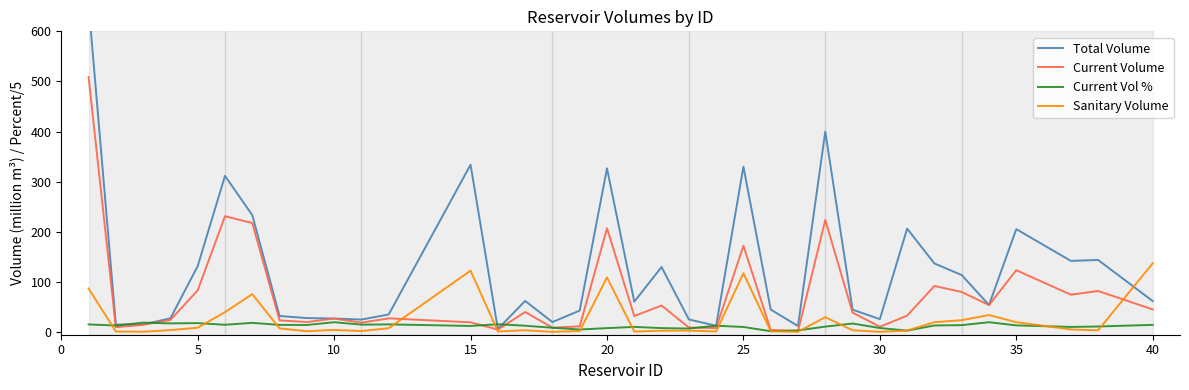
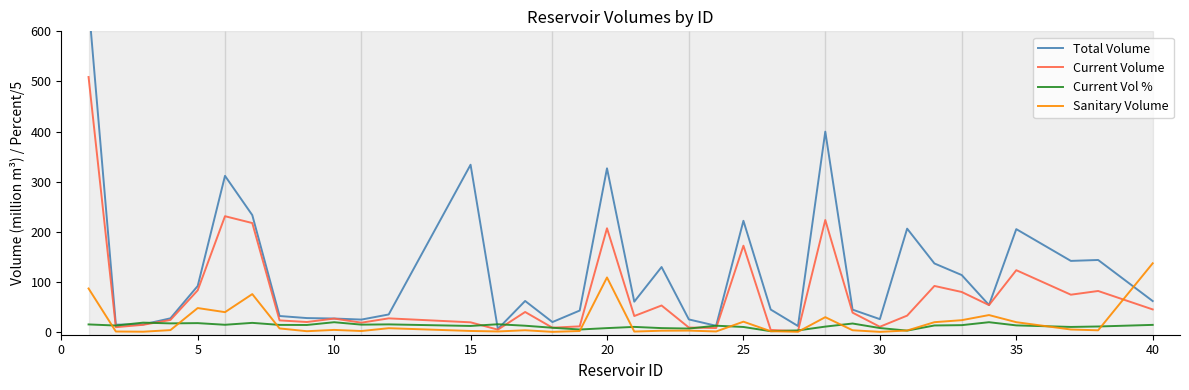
  {
    "Total Volume": {
-     "5": 130,
+     "5": 90,
      "15": 330,
      "20": 330,
-     "25": 330,
+     "25": 220,
      "30": 30,
      "35": 210,
      "40": 60
    },
    "Current Volume": {
      "5": 80,
      "15": 20,
      "20": 210,
      "25": 170,
      "35": 120,
      "40": 50
    },
    "Current Vol %": {
      "5": 20,
      "10": 20,
      "15": 10,
      "20": 10,
      "25": 10,
      "35": 10,
      "40": 10
    },
    "Sanitary Volume": {
-     "5": 10,
+     "5": 50,
      "10": 0,
-     "15": 120,
+     "15": 0,
      "20": 110,
-     "25": 120,
+     "25": 20,
      "30": 0,
      "35": 20,
      "40": 140
    }
  }
